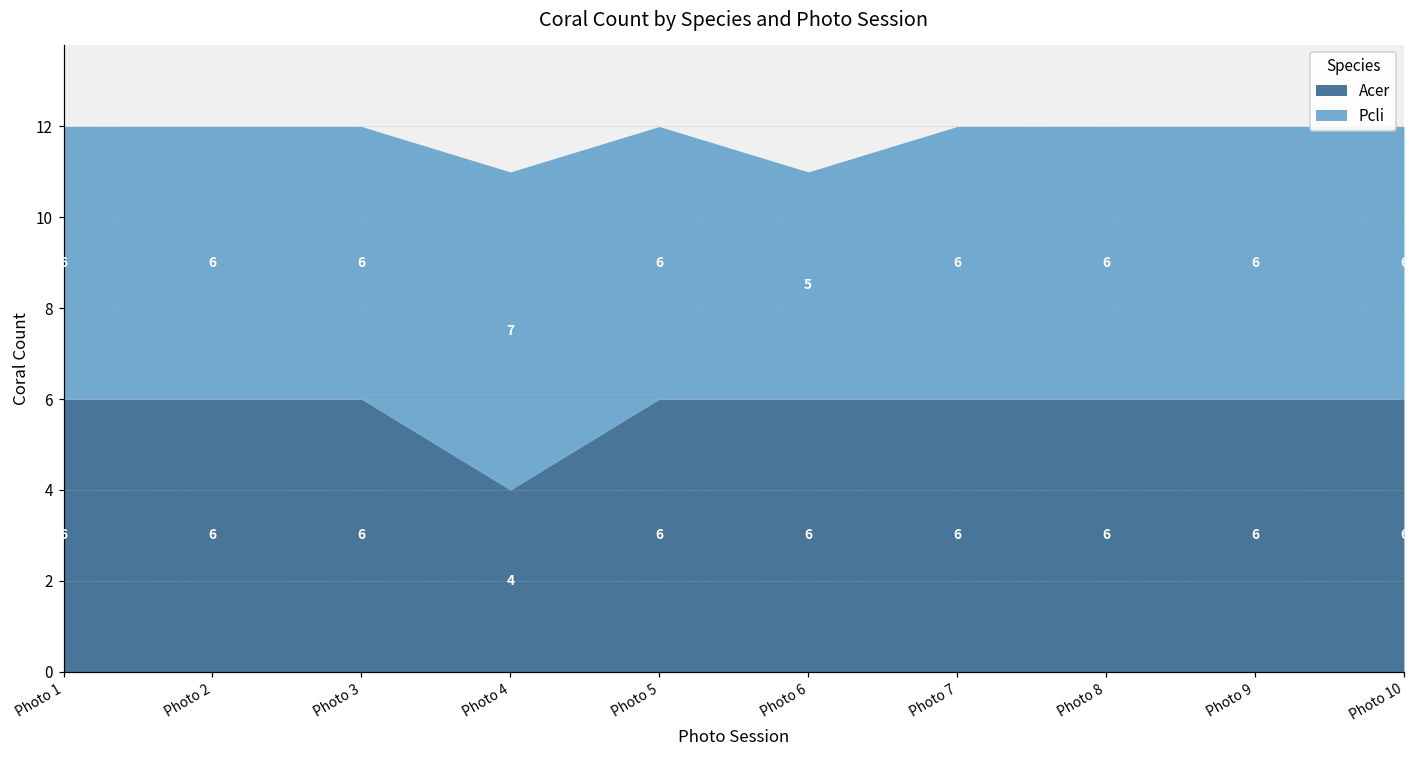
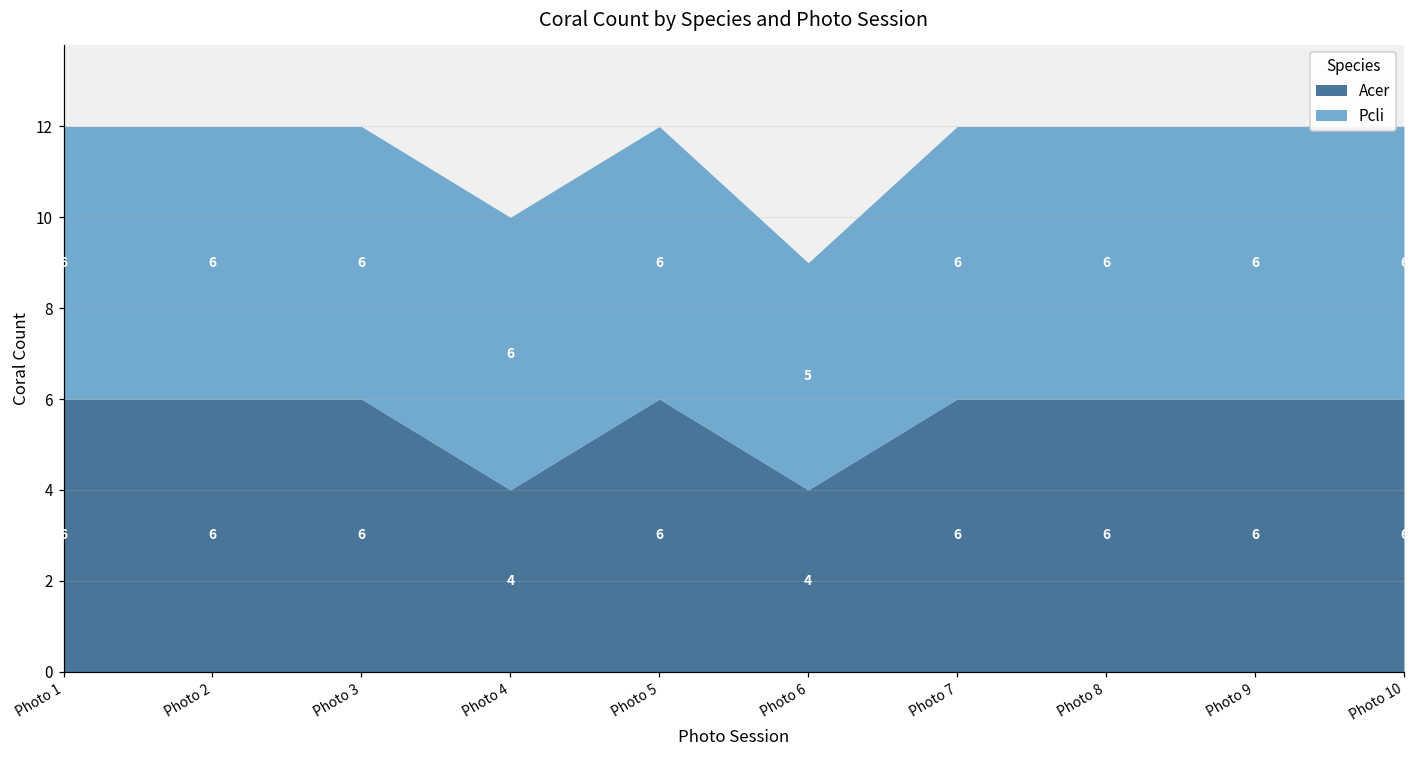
  {
    "Acer": {
-     "Photo 6": 6
+     "Photo 6": 4
    },
    "Pcli": {
-     "Photo 4": 7
+     "Photo 4": 6
    }
  }
